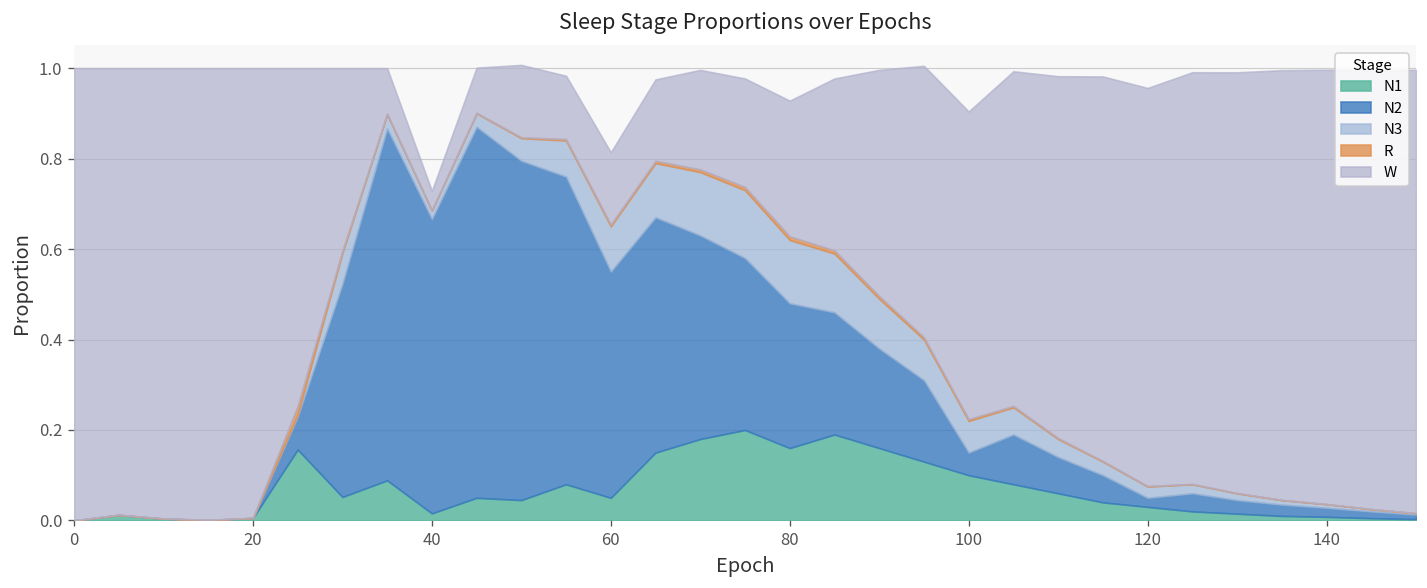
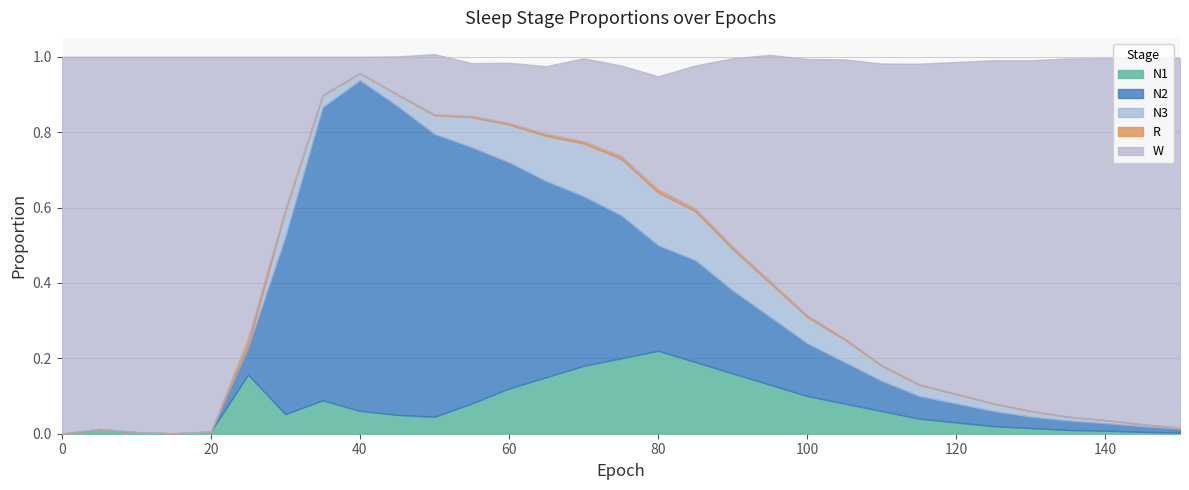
  {
    "N1": {
-     "40": 0.02,
-     "60": 0.05,
-     "80": 0.16,
+     "40": 0.06,
+     "60": 0.12,
+     "80": 0.22,
      "100": 0.10,
      "120": 0.03,
      "140": 0.01
    },
    "N2": {
-     "40": 0.65,
-     "60": 0.5,
-     "80": 0.32,
-     "100": 0.05,
-     "120": 0.02,
+     "40": 0.88,
+     "60": 0.6,
+     "80": 0.28,
+     "100": 0.14,
+     "120": 0.05,
      "140": 0.02
    },
    "R": {
      "80": 0.01
    }
  }
